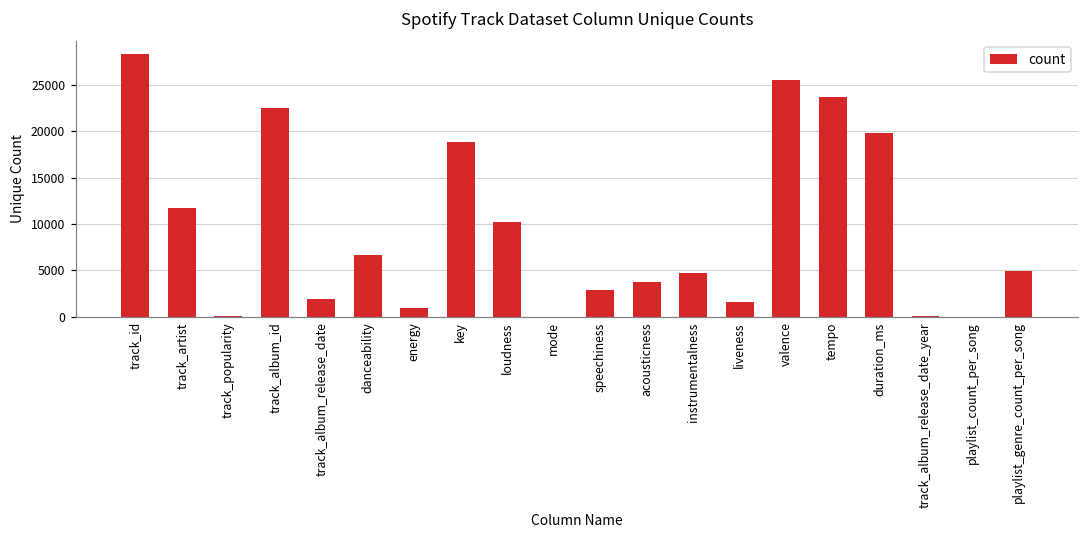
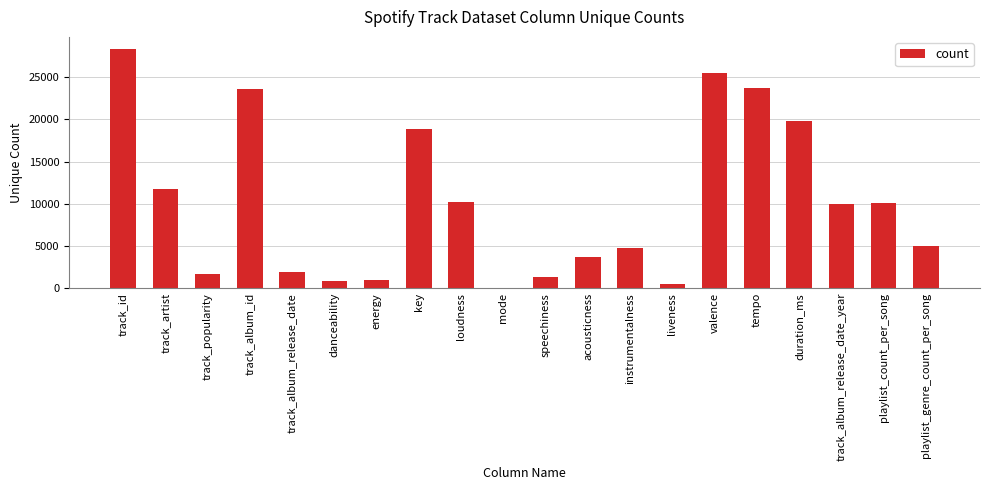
  {
    "track_id": 28000,
    "track_artist": 12000,
-   "track_popularity": 0,
-   "track_album_id": 23000,
+   "track_popularity": 2000,
+   "track_album_id": 24000,
    "track_album_release_date": 2000,
-   "danceability": 7000,
+   "danceability": 1000,
    "energy": 1000,
    "key": 19000,
    "loudness": 10000,
-   "speechiness": 3000,
+   "speechiness": 1000,
    "acousticness": 4000,
    "instrumentalness": 5000,
-   "liveness": 2000,
+   "liveness": 0,
    "valence": 26000,
    "tempo": 24000,
    "duration_ms": 20000,
-   "track_album_release_date_year": 0,
-   "playlist_count_per_song": 0,
+   "track_album_release_date_year": 10000,
+   "playlist_count_per_song": 10000,
    "playlist_genre_count_per_song": 5000
  }
